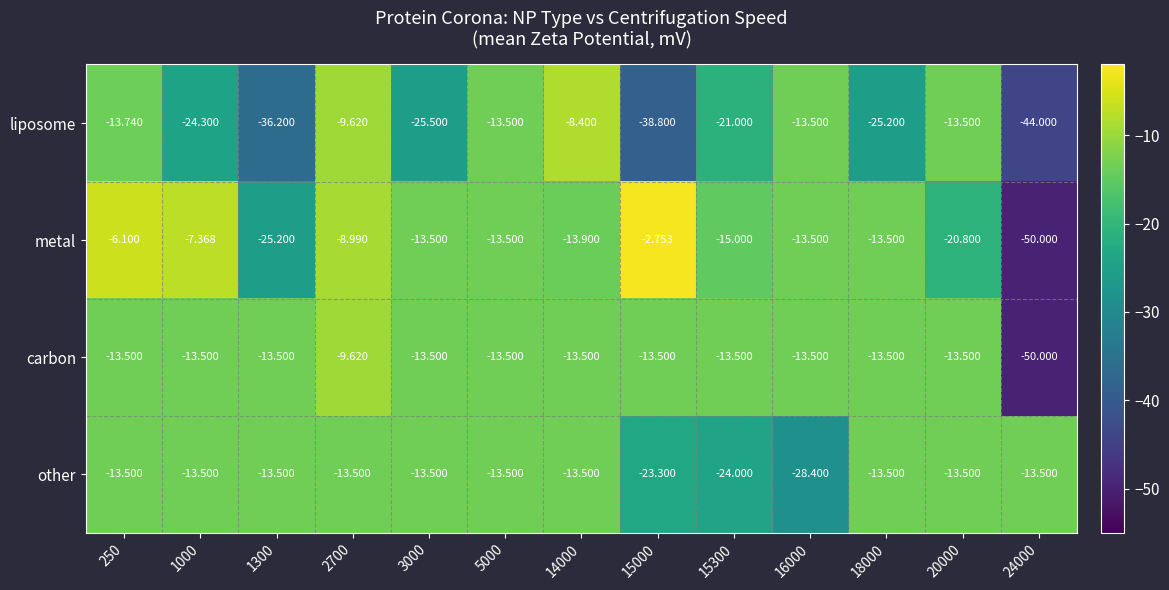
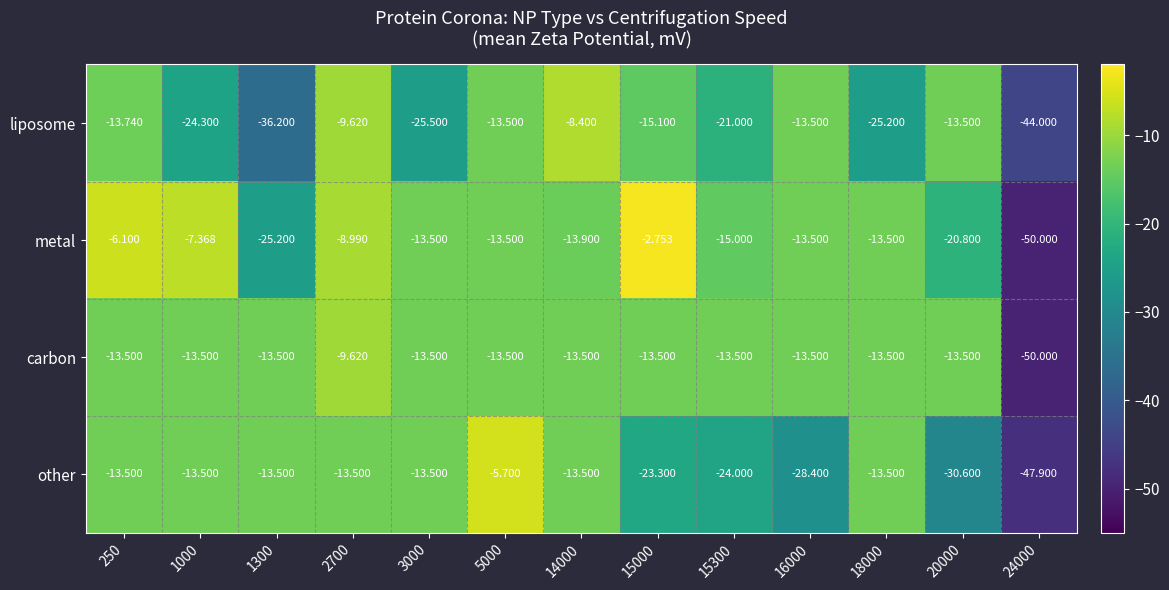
  {
    "liposome": {
      "250": -13.740,
      "1000": -24.300,
      "1300": -36.200,
      "2700": -9.620,
      "3000": -25.500,
      "5000": -13.500,
      "14000": -8.400,
-     "15000": -38.800,
+     "15000": -15.100,
      "15300": -21.000,
      "16000": -13.500,
      "18000": -25.200,
      "20000": -13.500,
      "24000": -44.000
    },
    "metal": {
      "250": -6.100,
      "1000": -7.368,
      "1300": -25.200,
      "2700": -8.990,
      "3000": -13.500,
      "5000": -13.500,
      "14000": -13.900,
      "15000": -2.753,
      "15300": -15.000,
      "16000": -13.500,
      "18000": -13.500,
      "20000": -20.800,
      "24000": -50.000
    },
    "carbon": {
      "250": -13.500,
      "1000": -13.500,
      "1300": -13.500,
      "2700": -9.620,
      "3000": -13.500,
      "5000": -13.500,
      "14000": -13.500,
      "15000": -13.500,
      "15300": -13.500,
      "16000": -13.500,
      "18000": -13.500,
      "20000": -13.500,
      "24000": -50.000
    },
    "other": {
      "250": -13.500,
      "1000": -13.500,
      "1300": -13.500,
      "2700": -13.500,
      "3000": -13.500,
-     "5000": -13.500,
+     "5000": -5.700,
      "14000": -13.500,
      "15000": -23.300,
      "15300": -24.000,
      "16000": -28.400,
      "18000": -13.500,
-     "20000": -13.500,
-     "24000": -13.500
+     "20000": -30.600,
+     "24000": -47.900
    }
  }
